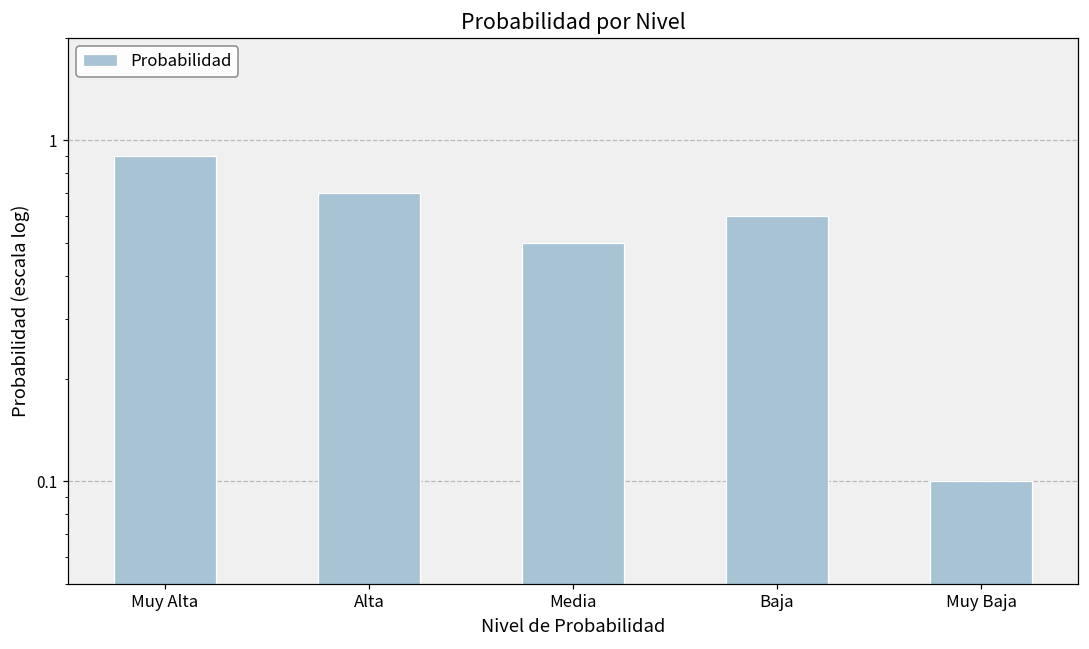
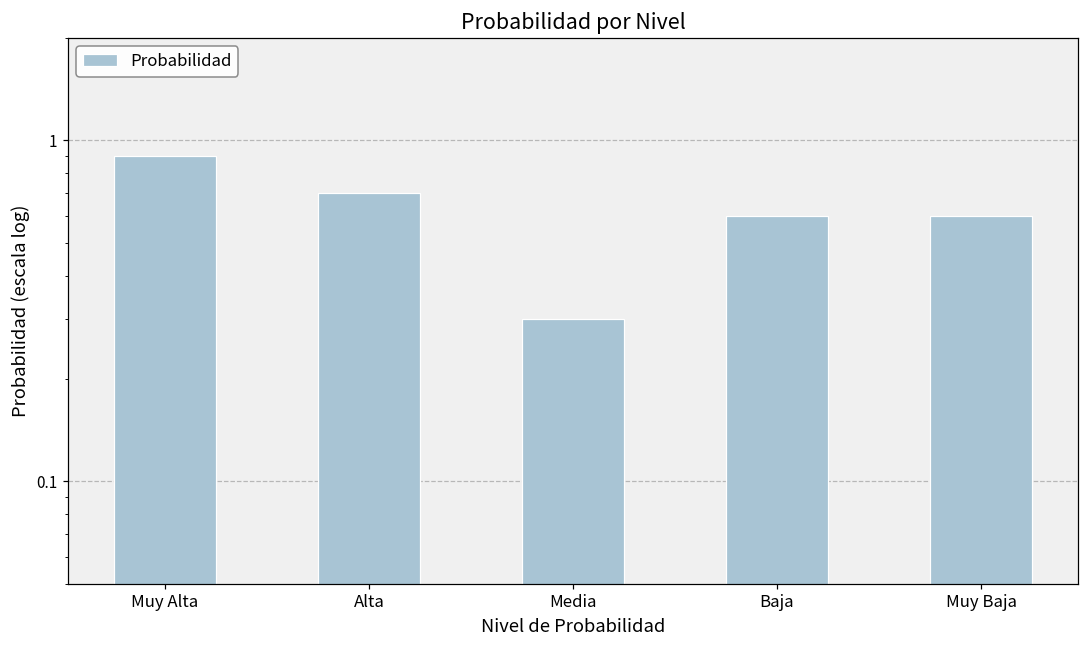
  {
    "Muy Alta": 0.9,
    "Alta": 0.7,
-   "Media": 0.5,
+   "Media": 0.3,
    "Baja": 0.6,
-   "Muy Baja": 0.1
+   "Muy Baja": 0.6
  }
